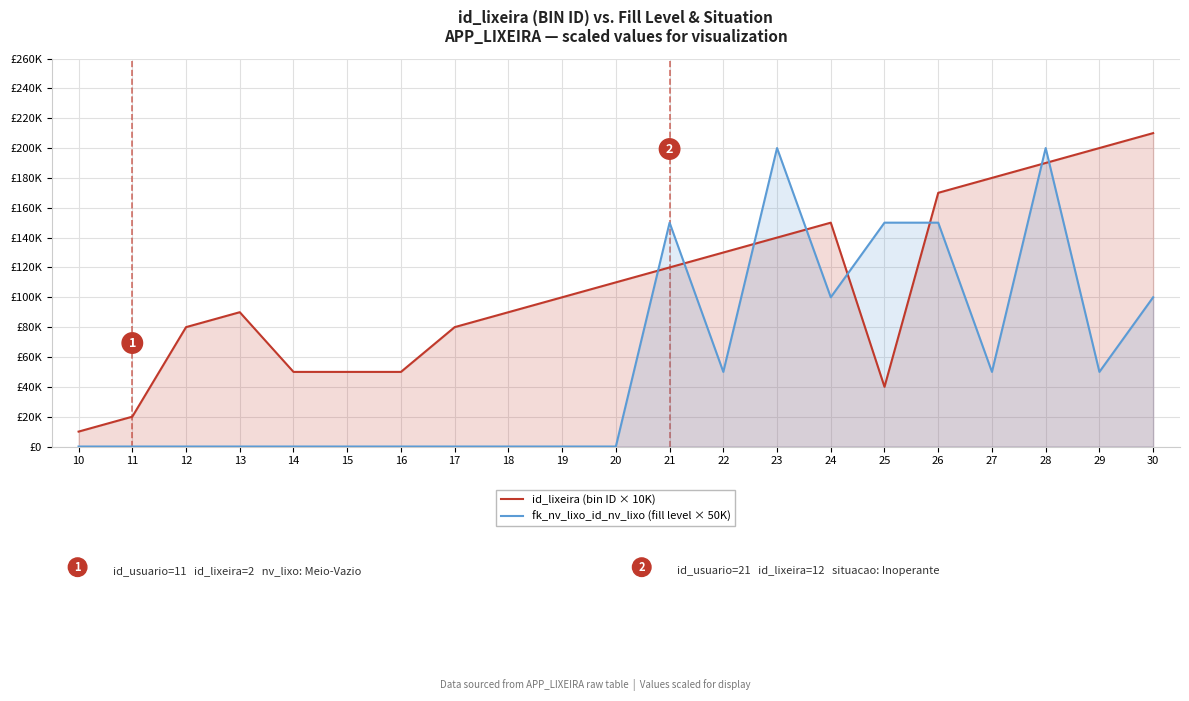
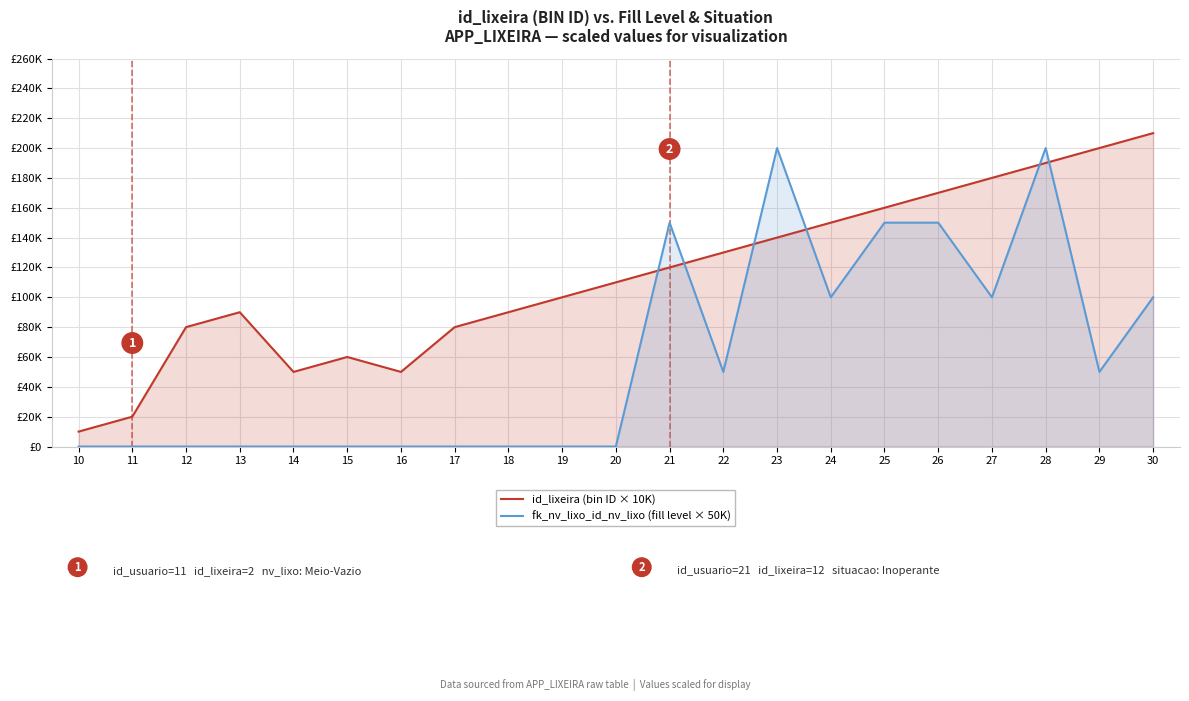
  {
    "id_lixeira (bin ID × 10K)": {
      "10": "£10000",
      "11": "£20000",
      "12": "£80000",
      "13": "£90000",
      "14": "£50000",
-     "15": "£50000",
+     "15": "£60000",
      "16": "£50000",
      "17": "£80000",
      "18": "£90000",
      "19": "£100000",
      "20": "£110000",
      "21": "£120000",
      "22": "£130000",
      "23": "£140000",
      "24": "£150000",
-     "25": "£40000",
+     "25": "£160000",
      "26": "£170000",
      "27": "£180000",
      "28": "£190000",
      "29": "£200000",
      "30": "£210000"
    },
    "fk_nv_lixo_id_nv_lixo (fill level × 50K)": {
      "10": "£0",
      "11": "£0",
      "12": "£0",
      "13": "£0",
      "14": "£0",
      "15": "£0",
      "16": "£0",
      "17": "£0",
      "18": "£0",
      "19": "£0",
      "20": "£0",
      "21": "£150000",
      "22": "£50000",
      "23": "£200000",
      "24": "£100000",
      "25": "£150000",
      "26": "£150000",
-     "27": "£50000",
+     "27": "£100000",
      "28": "£200000",
      "29": "£50000",
      "30": "£100000"
    }
  }
